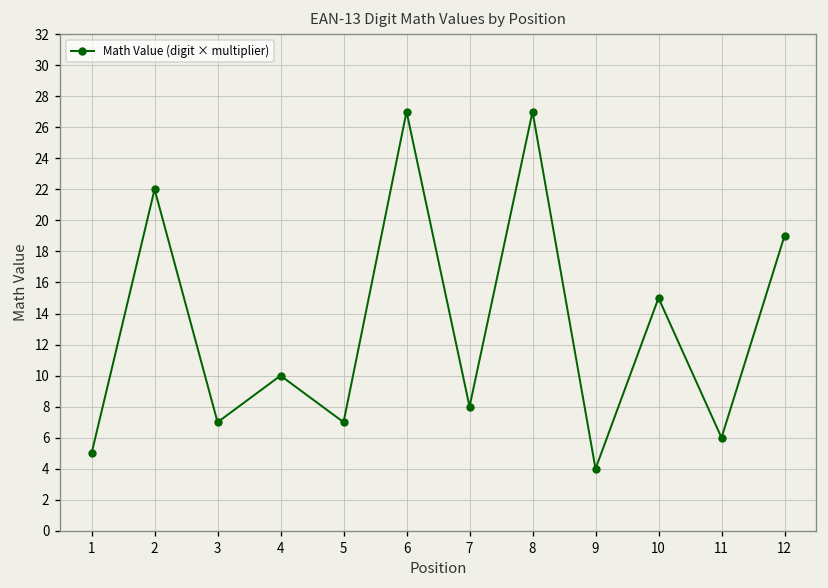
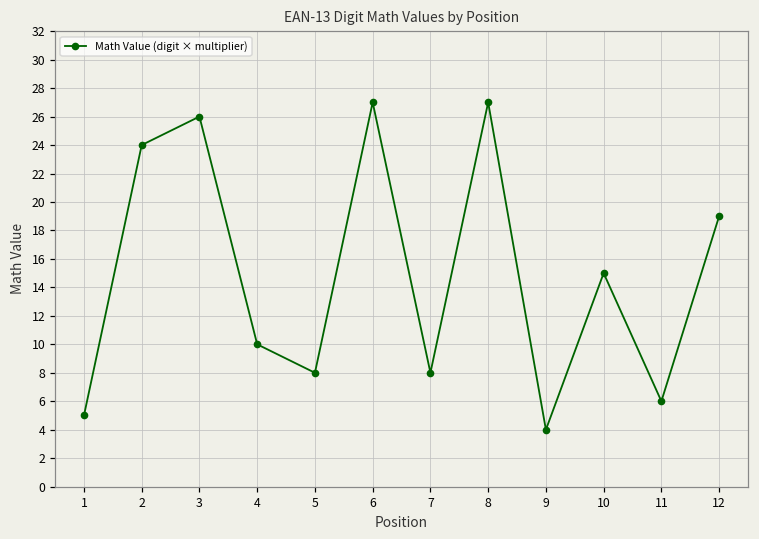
  {
    "1": 5,
-   "2": 22,
-   "3": 7,
+   "2": 24,
+   "3": 26,
    "4": 10,
-   "5": 7,
+   "5": 8,
    "6": 27,
    "7": 8,
    "8": 27,
    "9": 4,
    "10": 15,
    "11": 6,
    "12": 19
  }
